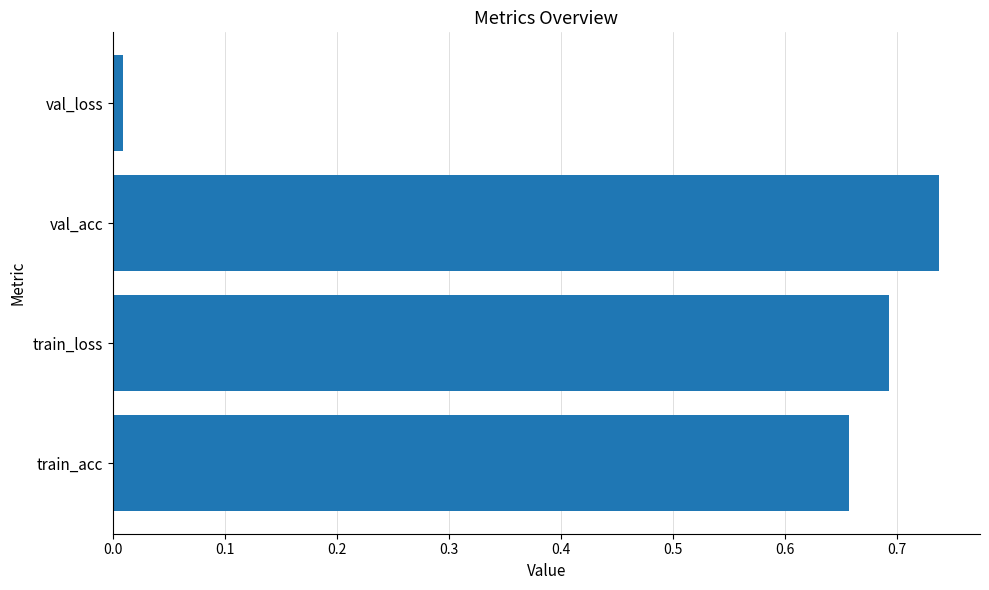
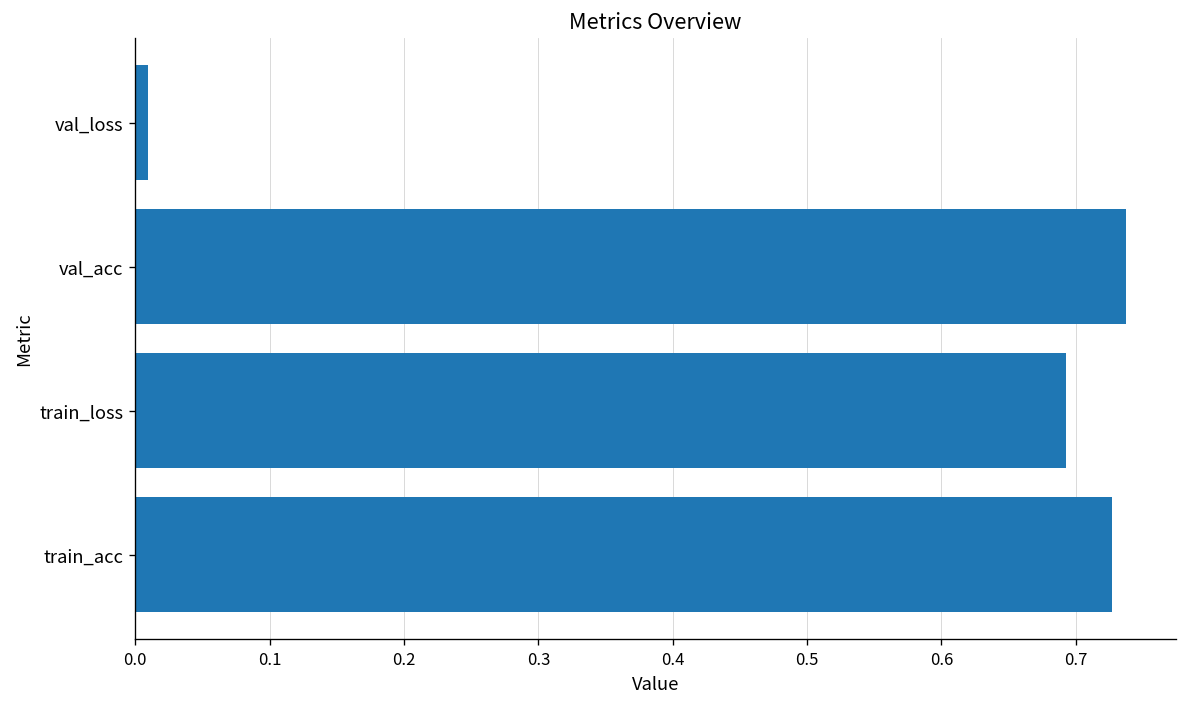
  {
    "val_loss": 0.010,
    "val_acc": 0.738,
    "train_loss": 0.693,
-   "train_acc": 0.658
+   "train_acc": 0.727
  }
